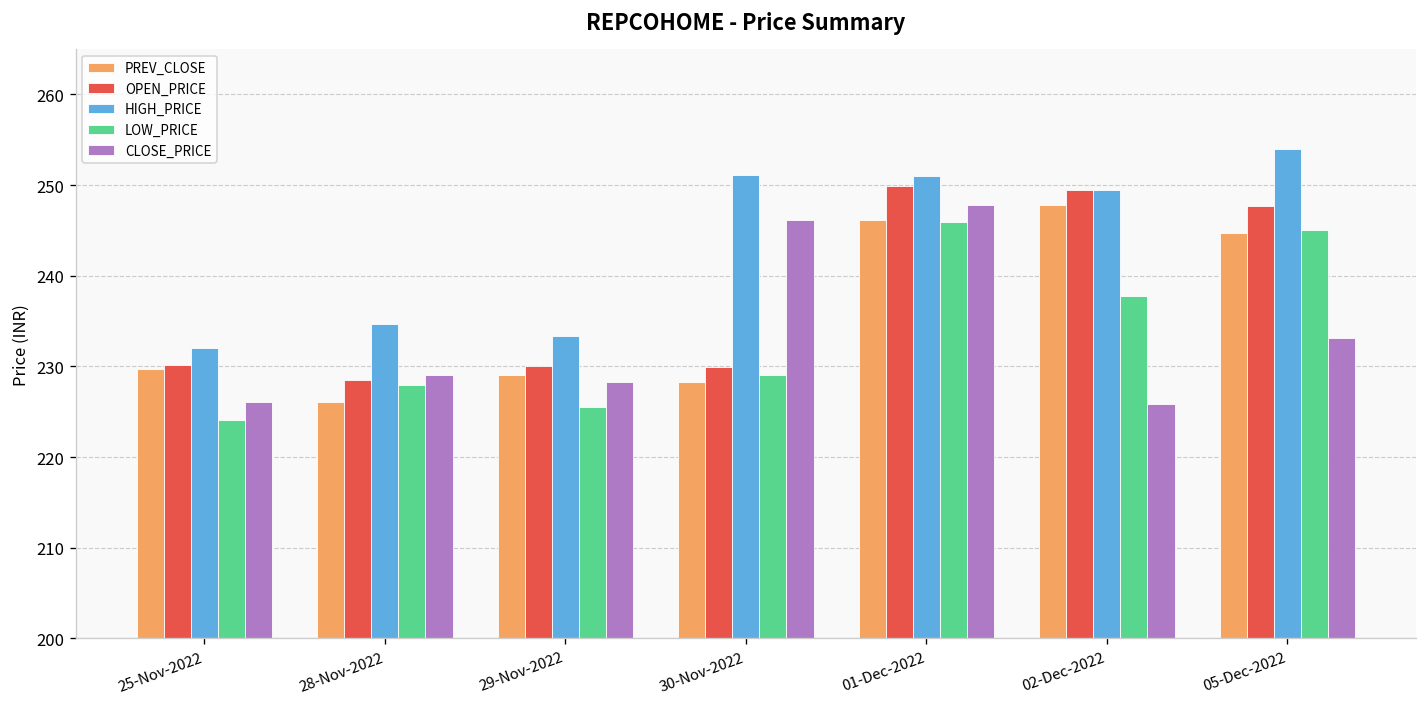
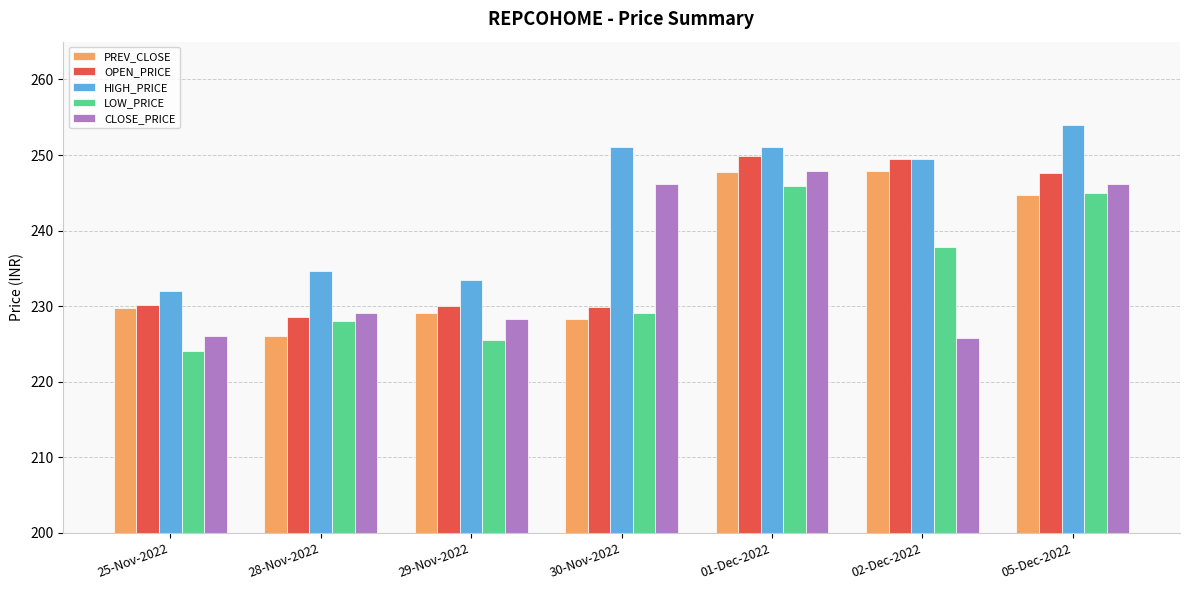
  {
    "PREV_CLOSE": {
      "25-Nov-2022": 230,
      "28-Nov-2022": 226,
      "29-Nov-2022": 229,
      "30-Nov-2022": 228,
-     "01-Dec-2022": 246,
+     "01-Dec-2022": 248,
      "02-Dec-2022": 248,
      "05-Dec-2022": 245
    },
    "OPEN_PRICE": {
      "25-Nov-2022": 230,
      "28-Nov-2022": 229,
      "29-Nov-2022": 230,
      "30-Nov-2022": 230,
      "01-Dec-2022": 250,
      "02-Dec-2022": 249,
      "05-Dec-2022": 248
    },
    "HIGH_PRICE": {
      "25-Nov-2022": 232,
      "28-Nov-2022": 235,
      "29-Nov-2022": 233,
      "30-Nov-2022": 251,
      "01-Dec-2022": 251,
      "02-Dec-2022": 249,
      "05-Dec-2022": 254
    },
    "LOW_PRICE": {
      "25-Nov-2022": 224,
      "28-Nov-2022": 228,
      "29-Nov-2022": 226,
      "30-Nov-2022": 229,
      "01-Dec-2022": 246,
      "02-Dec-2022": 238,
      "05-Dec-2022": 245
    },
    "CLOSE_PRICE": {
      "25-Nov-2022": 226,
      "28-Nov-2022": 229,
      "29-Nov-2022": 228,
      "30-Nov-2022": 246,
      "01-Dec-2022": 248,
      "02-Dec-2022": 226,
-     "05-Dec-2022": 233
+     "05-Dec-2022": 246
    }
  }
